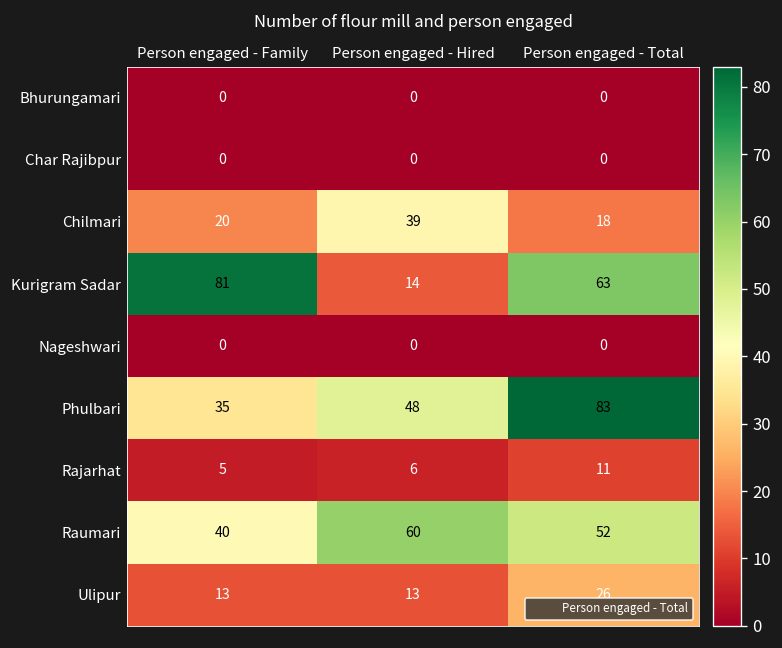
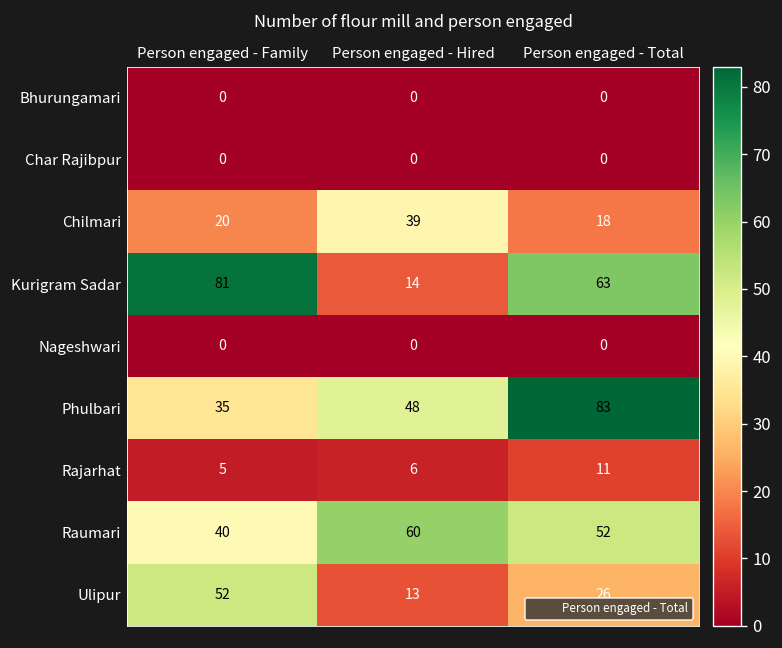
  {
    "Bhurungamari": {
      "Person engaged - Family": 0,
      "Person engaged - Hired": 0,
      "Person engaged - Total": 0
    },
    "Char Rajibpur": {
      "Person engaged - Family": 0,
      "Person engaged - Hired": 0,
      "Person engaged - Total": 0
    },
    "Chilmari": {
      "Person engaged - Family": 20,
      "Person engaged - Hired": 39,
      "Person engaged - Total": 18
    },
    "Kurigram Sadar": {
      "Person engaged - Family": 81,
      "Person engaged - Hired": 14,
      "Person engaged - Total": 63
    },
    "Nageshwari": {
      "Person engaged - Family": 0,
      "Person engaged - Hired": 0,
      "Person engaged - Total": 0
    },
    "Phulbari": {
      "Person engaged - Family": 35,
      "Person engaged - Hired": 48,
      "Person engaged - Total": 83
    },
    "Rajarhat": {
      "Person engaged - Family": 5,
      "Person engaged - Hired": 6,
      "Person engaged - Total": 11
    },
    "Raumari": {
      "Person engaged - Family": 40,
      "Person engaged - Hired": 60,
      "Person engaged - Total": 52
    },
    "Ulipur": {
-     "Person engaged - Family": 13,
+     "Person engaged - Family": 52,
      "Person engaged - Hired": 13
    }
  }
